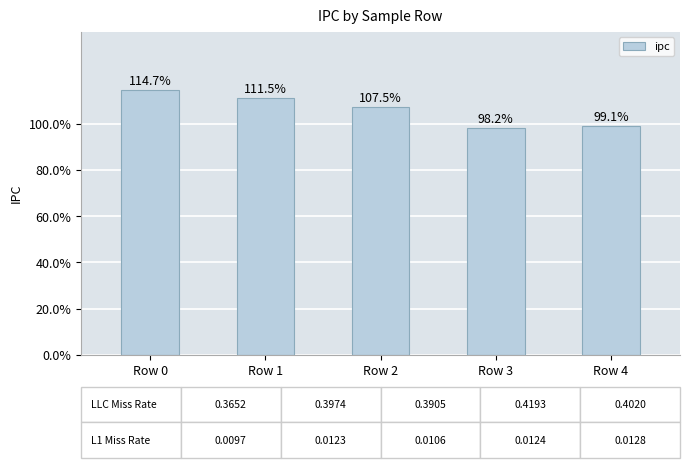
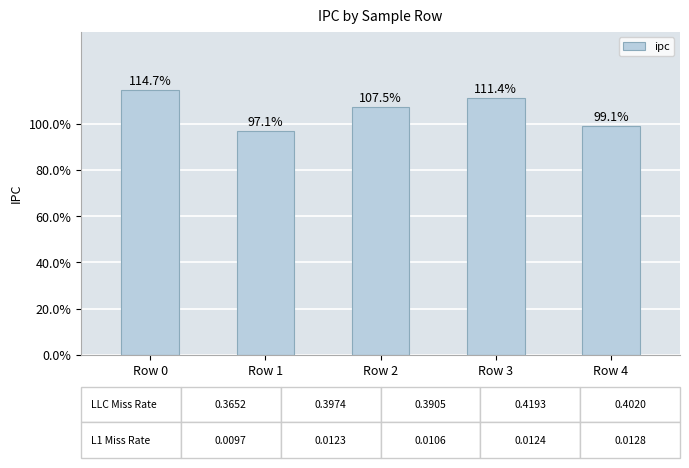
  {
    "Row 0": "114.7%",
-   "Row 1": "111.5%",
+   "Row 1": "97.1%",
    "Row 2": "107.5%",
-   "Row 3": "98.2%",
+   "Row 3": "111.4%",
    "Row 4": "99.1%"
  }
